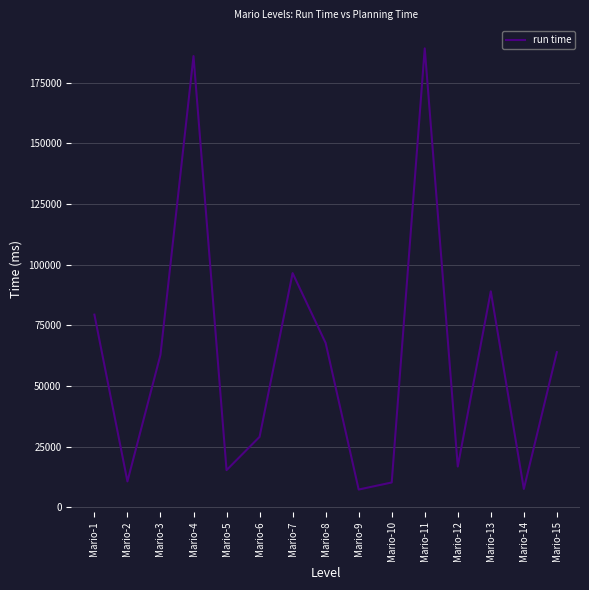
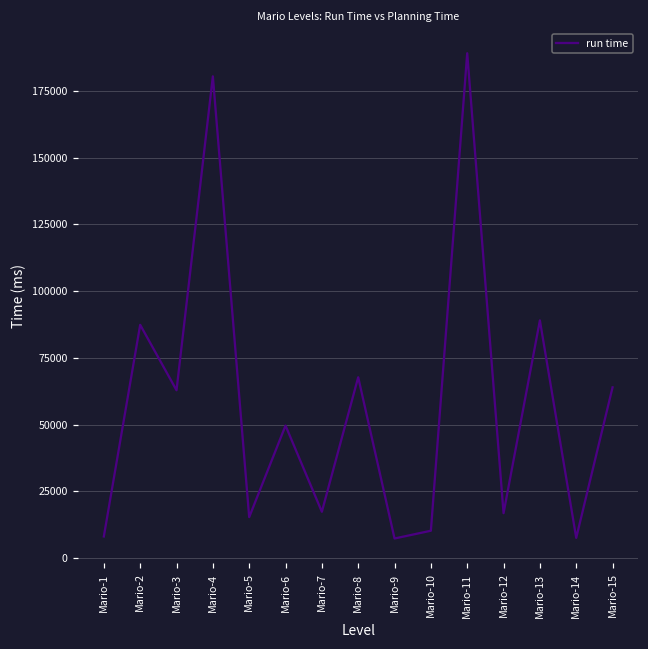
  {
-   "Mario-1": 79000,
-   "Mario-2": 11000,
+   "Mario-1": 8000,
+   "Mario-2": 87000,
    "Mario-3": 63000,
-   "Mario-4": 186000,
+   "Mario-4": 180000,
    "Mario-5": 15000,
-   "Mario-6": 29000,
-   "Mario-7": 97000,
+   "Mario-6": 50000,
+   "Mario-7": 17000,
    "Mario-8": 68000,
    "Mario-9": 7000,
    "Mario-10": 10000,
    "Mario-11": 189000,
    "Mario-12": 17000,
    "Mario-13": 89000,
    "Mario-14": 8000,
    "Mario-15": 64000
  }
